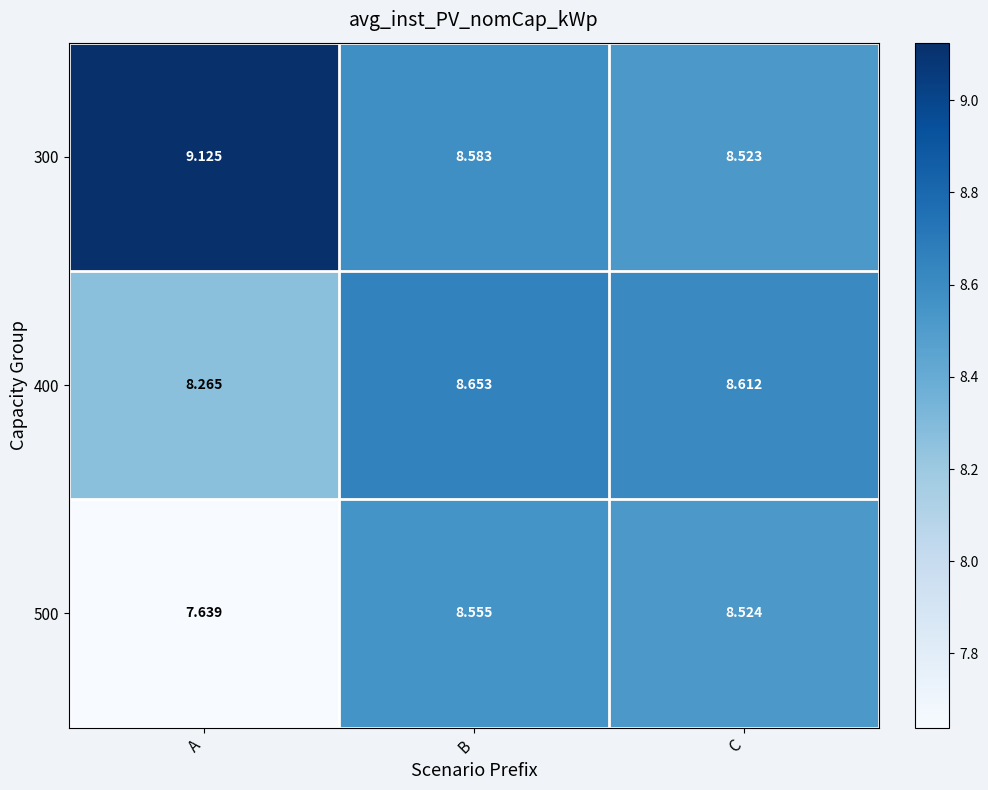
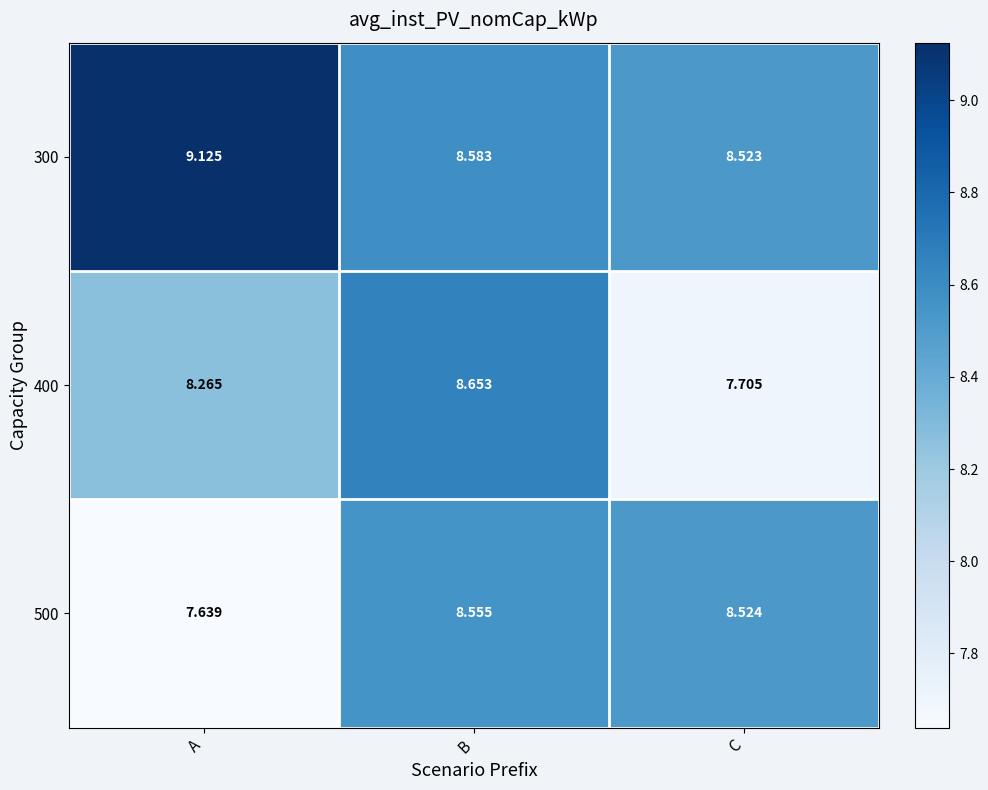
  {
    "300": {
      "A": 9.125,
      "B": 8.583,
      "C": 8.523
    },
    "400": {
      "A": 8.265,
      "B": 8.653,
-     "C": 8.612
+     "C": 7.705
    },
    "500": {
      "A": 7.639,
      "B": 8.555,
      "C": 8.524
    }
  }
